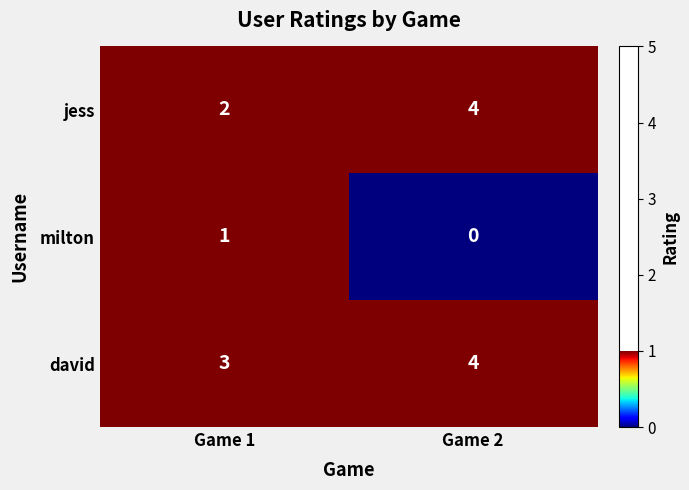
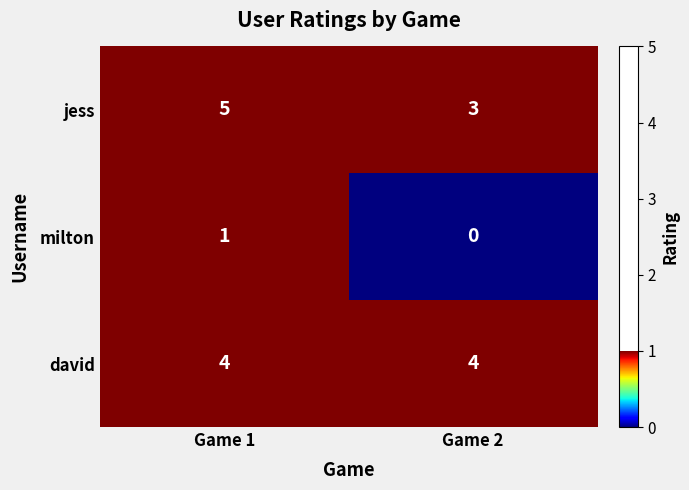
  {
    "jess": {
-     "Game 1": 2,
-     "Game 2": 4
+     "Game 1": 5,
+     "Game 2": 3
    },
    "milton": {
      "Game 1": 1,
      "Game 2": 0
    },
    "david": {
-     "Game 1": 3,
+     "Game 1": 4,
      "Game 2": 4
    }
  }
